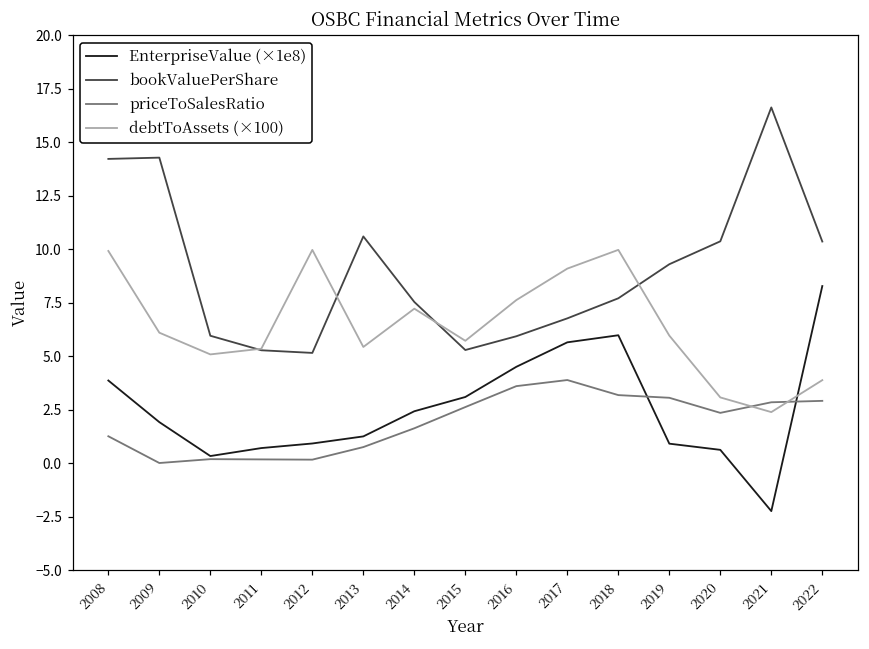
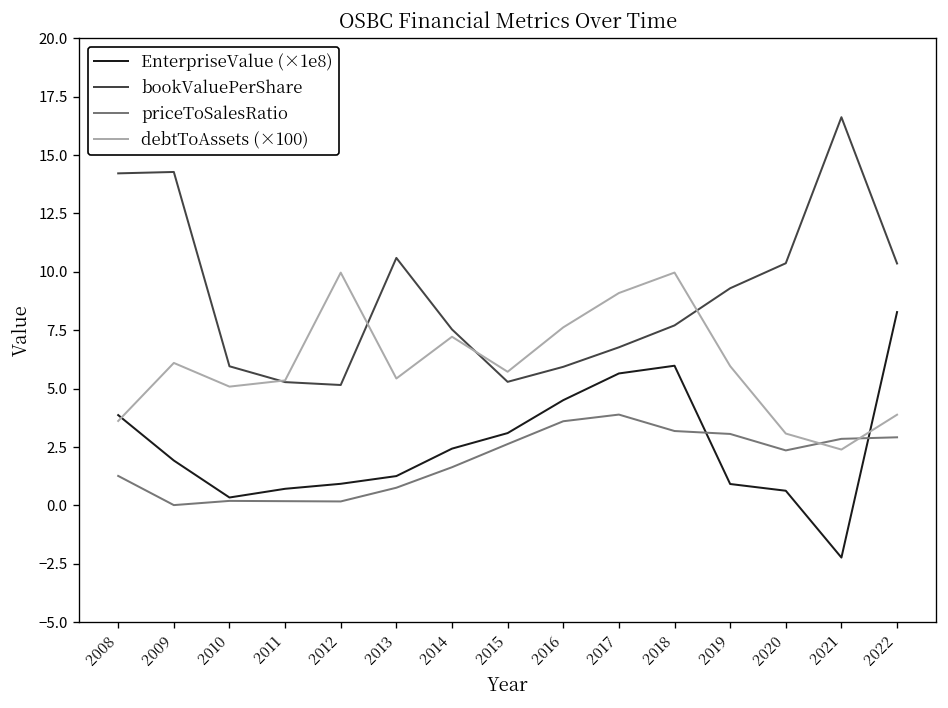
  {
    "EnterpriseValue (×1e8)": {
      "2008": 3.9,
      "2009": 1.9,
      "2010": 0.3,
      "2011": 0.7,
      "2012": 0.9,
      "2013": 1.3,
      "2014": 2.4,
      "2015": 3.1,
      "2016": 4.5,
      "2017": 5.6,
      "2018": 6.0,
      "2019": 0.9,
      "2020": 0.6,
      "2021": -2.2,
      "2022": 8.3
    },
    "bookValuePerShare": {
      "2008": 14.2,
      "2009": 14.3,
      "2010": 6.0,
      "2012": 5.2,
      "2013": 10.6,
      "2014": 7.5,
      "2015": 5.3,
      "2016": 5.9,
      "2017": 6.8,
      "2018": 7.7,
      "2019": 9.3,
      "2020": 10.4,
      "2021": 16.6,
      "2022": 10.4
    },
    "priceToSalesRatio": {
      "2008": 1.3,
      "2009": 0.0,
      "2010": 0.2,
      "2011": 0.2,
      "2012": 0.2,
      "2013": 0.8,
      "2014": 1.6,
      "2015": 2.6,
      "2016": 3.6,
      "2017": 3.9,
      "2018": 3.2,
      "2019": 3.1,
      "2020": 2.4,
      "2021": 2.8,
      "2022": 2.9
    },
    "debtToAssets (×100)": {
-     "2008": 9.9,
+     "2008": 3.6,
      "2009": 6.1,
      "2010": 5.1,
      "2012": 10.0,
      "2013": 5.4,
      "2014": 7.2,
      "2015": 5.7,
      "2016": 7.6,
      "2017": 9.1,
      "2018": 10.0,
      "2019": 6.0,
      "2020": 3.1,
      "2021": 2.4,
      "2022": 3.9
    }
  }
